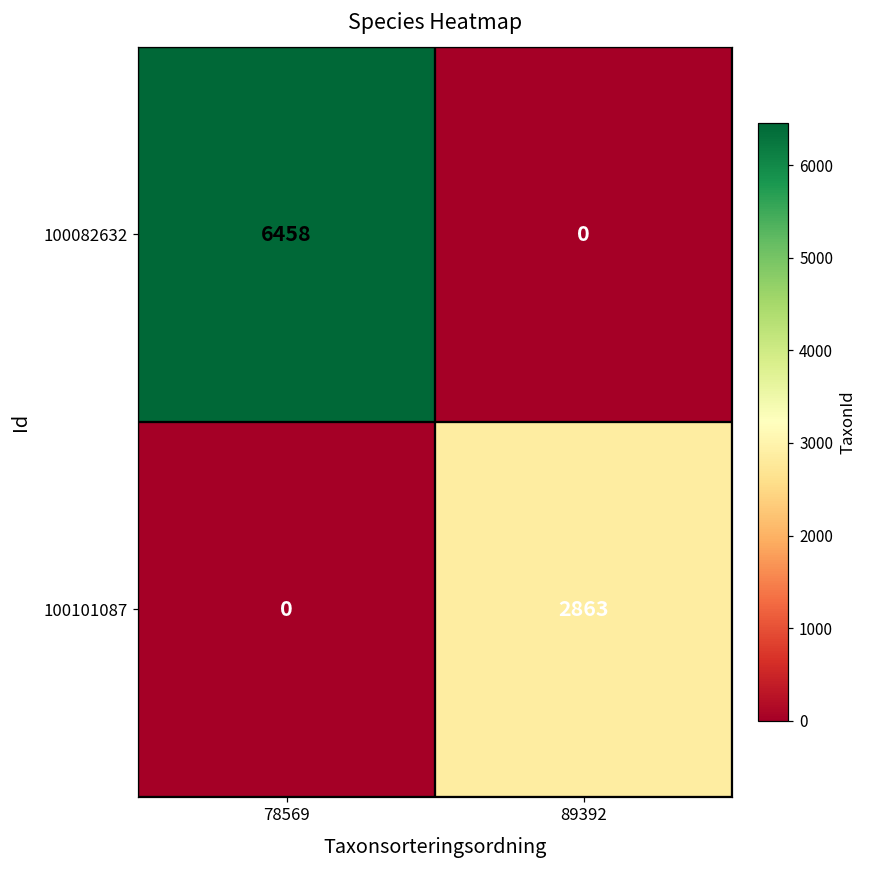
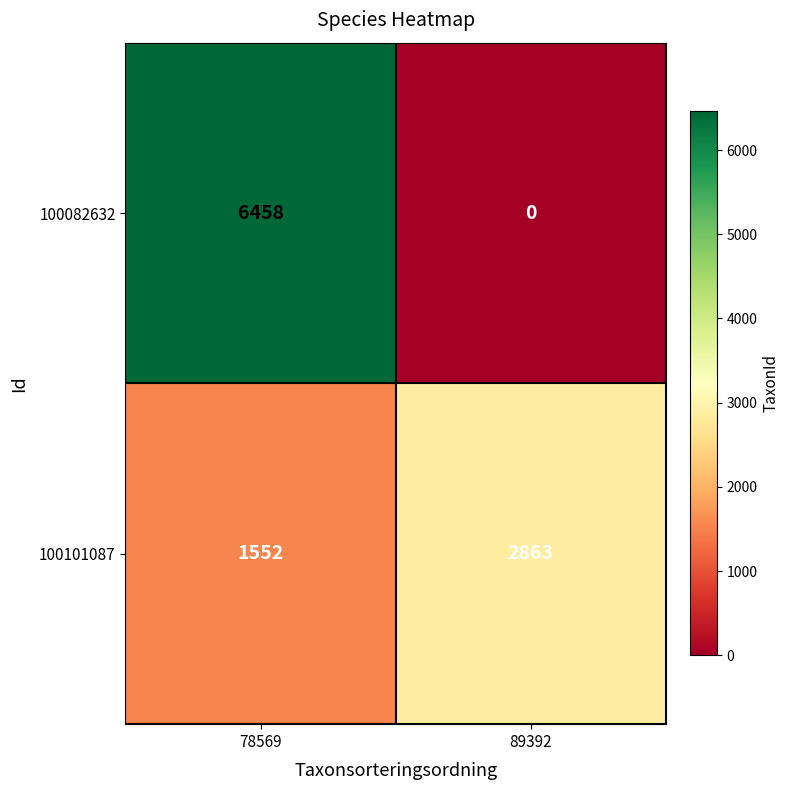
  {
    "100082632": {
      "78569": 6458,
      "89392": 0
    },
    "100101087": {
-     "78569": 0,
+     "78569": 1552,
      "89392": 2863
    }
  }
